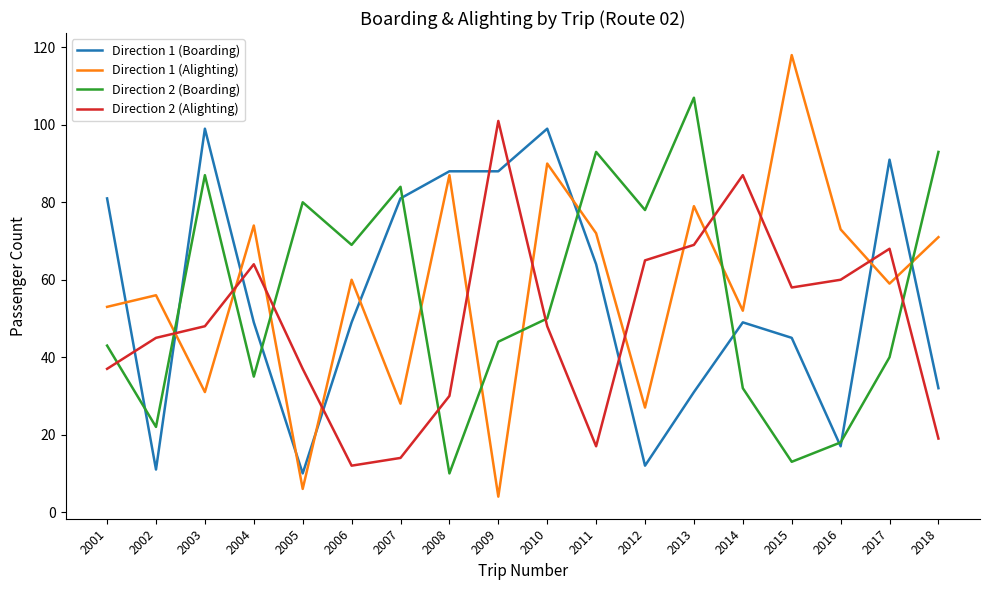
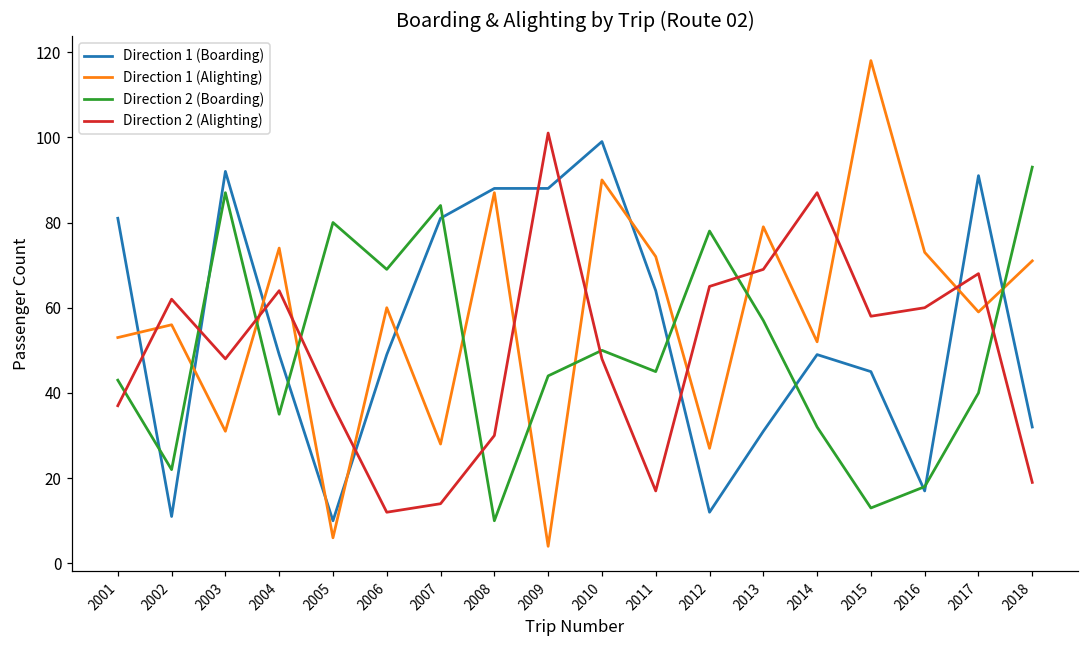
  {
    "Direction 1 (Boarding)": {
      "2001": 81,
      "2002": 11,
-     "2003": 99,
+     "2003": 92,
      "2004": 49,
      "2005": 10,
      "2006": 49,
      "2007": 81,
      "2008": 88,
      "2009": 88,
      "2010": 99,
      "2011": 64,
      "2012": 12,
      "2013": 31,
      "2014": 49,
      "2015": 45,
      "2016": 17,
      "2017": 91,
      "2018": 32
    },
    "Direction 1 (Alighting)": {
      "2001": 53,
      "2002": 56,
      "2003": 31,
      "2004": 74,
      "2005": 6,
      "2006": 60,
      "2007": 28,
      "2008": 87,
      "2009": 4,
      "2010": 90,
      "2011": 72,
      "2012": 27,
      "2013": 79,
      "2014": 52,
      "2015": 118,
      "2016": 73,
      "2017": 59,
      "2018": 71
    },
    "Direction 2 (Boarding)": {
      "2001": 43,
      "2002": 22,
      "2003": 87,
      "2004": 35,
      "2005": 80,
      "2006": 69,
      "2007": 84,
      "2008": 10,
      "2009": 44,
      "2010": 50,
-     "2011": 93,
+     "2011": 45,
      "2012": 78,
-     "2013": 107,
+     "2013": 57,
      "2014": 32,
      "2015": 13,
      "2016": 18,
      "2017": 40,
      "2018": 93
    },
    "Direction 2 (Alighting)": {
      "2001": 37,
-     "2002": 45,
+     "2002": 62,
      "2003": 48,
      "2004": 64,
      "2005": 37,
      "2006": 12,
      "2007": 14,
      "2008": 30,
      "2009": 101,
      "2010": 48,
      "2011": 17,
      "2012": 65,
      "2013": 69,
      "2014": 87,
      "2015": 58,
      "2016": 60,
      "2017": 68,
      "2018": 19
    }
  }
